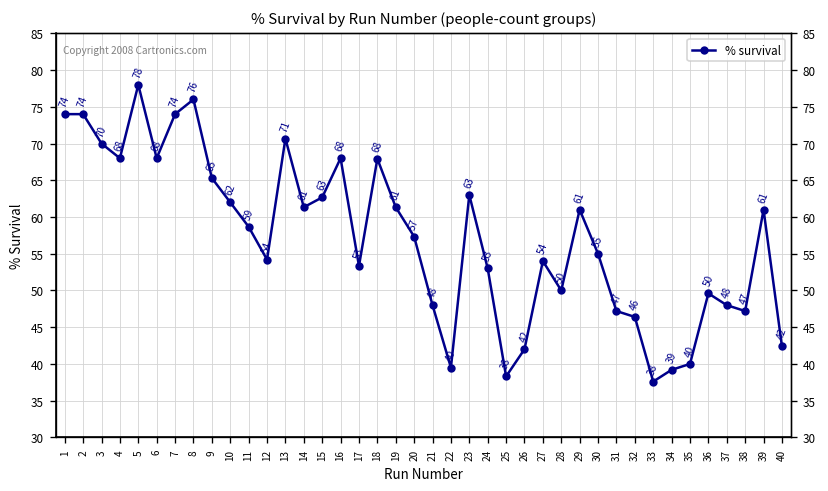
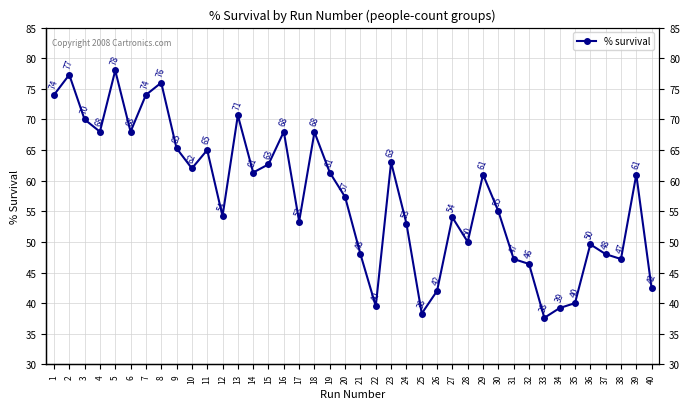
  {
    "1": 74,
-   "2": 74,
+   "2": 77,
    "3": 70,
    "4": 68,
    "5": 78,
    "6": 68,
    "7": 74,
    "8": 76,
    "9": 65,
    "10": 62,
-   "11": 59,
+   "11": 65,
    "12": 54,
    "13": 71,
    "14": 61,
    "15": 63,
    "16": 68,
    "17": 53,
    "18": 68,
    "19": 61,
    "20": 57,
    "21": 48,
    "22": 40,
    "23": 63,
    "24": 53,
    "25": 38,
    "26": 42,
    "27": 54,
    "28": 50,
    "29": 61,
    "30": 55,
    "31": 47,
    "32": 46,
    "33": 38,
    "34": 39,
    "35": 40,
    "36": 50,
    "37": 48,
    "38": 47,
    "39": 61,
    "40": 42
  }
